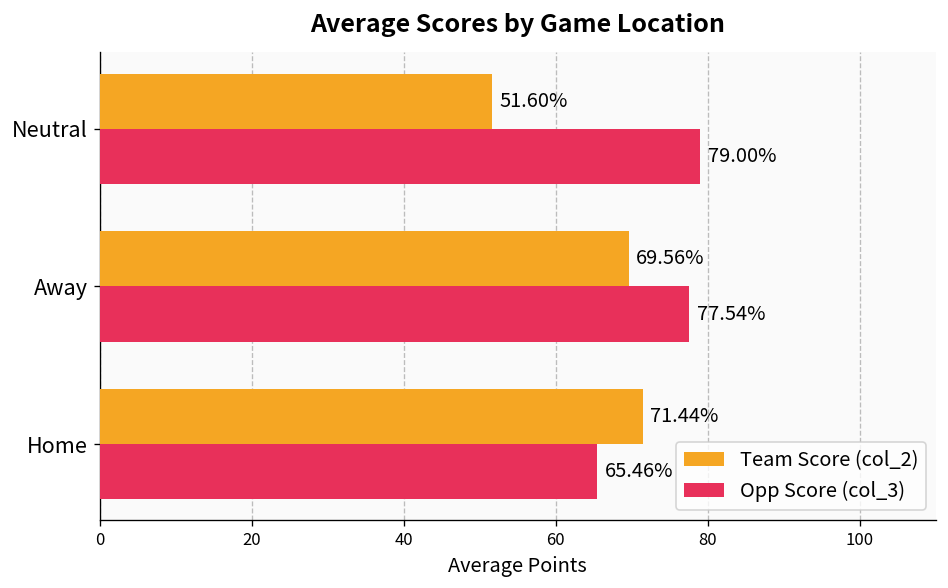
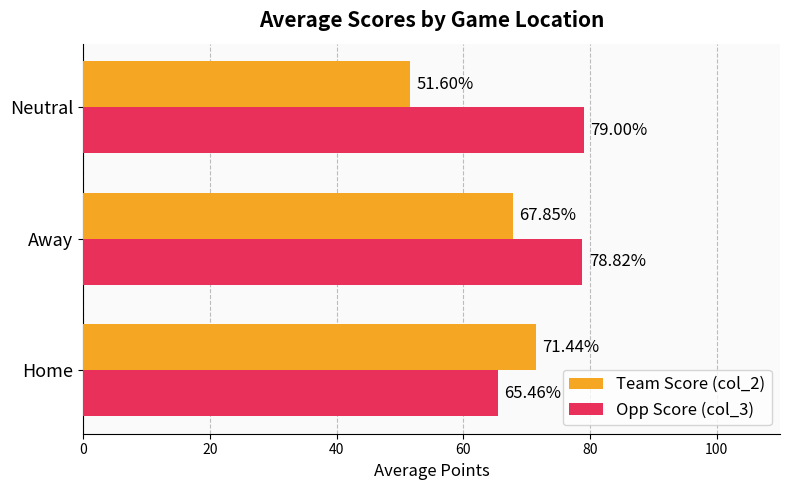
  {
    "Team Score (col_2)": {
      "Neutral": "51.60%",
-     "Away": "69.56%",
+     "Away": "67.85%",
      "Home": "71.44%"
    },
    "Opp Score (col_3)": {
      "Neutral": "79.00%",
-     "Away": "77.54%",
+     "Away": "78.82%",
      "Home": "65.46%"
    }
  }
